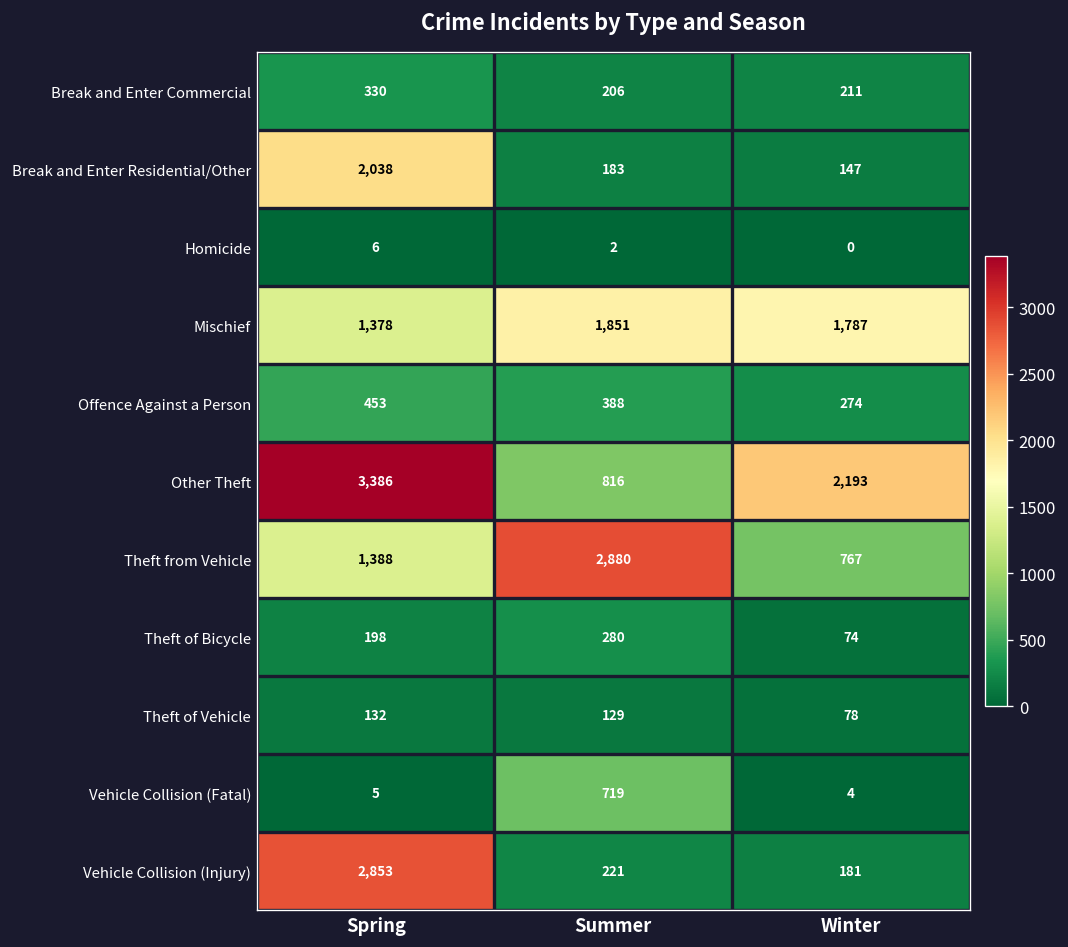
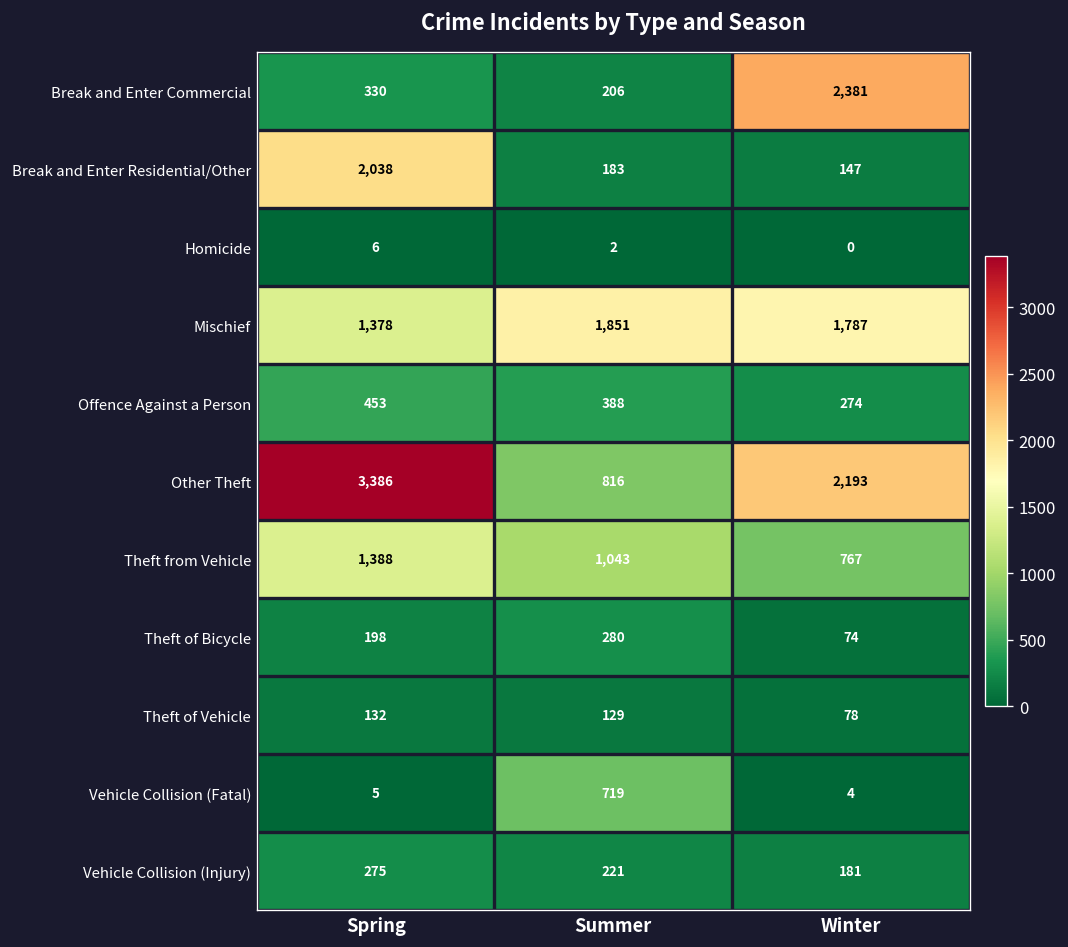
  {
    "Break and Enter Commercial": {
      "Spring": "330",
      "Summer": "206",
-     "Winter": "211"
+     "Winter": "2,381"
    },
    "Break and Enter Residential/Other": {
      "Spring": "2,038",
      "Summer": "183",
      "Winter": "147"
    },
    "Homicide": {
      "Spring": "6",
      "Summer": "2",
      "Winter": "0"
    },
    "Mischief": {
      "Spring": "1,378",
      "Summer": "1,851",
      "Winter": "1,787"
    },
    "Offence Against a Person": {
      "Spring": "453",
      "Summer": "388",
      "Winter": "274"
    },
    "Other Theft": {
      "Spring": "3,386",
      "Summer": "816",
      "Winter": "2,193"
    },
    "Theft from Vehicle": {
      "Spring": "1,388",
-     "Summer": "2,880",
+     "Summer": "1,043",
      "Winter": "767"
    },
    "Theft of Bicycle": {
      "Spring": "198",
      "Summer": "280",
      "Winter": "74"
    },
    "Theft of Vehicle": {
      "Spring": "132",
      "Summer": "129",
      "Winter": "78"
    },
    "Vehicle Collision (Fatal)": {
      "Spring": "5",
      "Summer": "719",
      "Winter": "4"
    },
    "Vehicle Collision (Injury)": {
-     "Spring": "2,853",
+     "Spring": "275",
      "Summer": "221",
      "Winter": "181"
    }
  }
